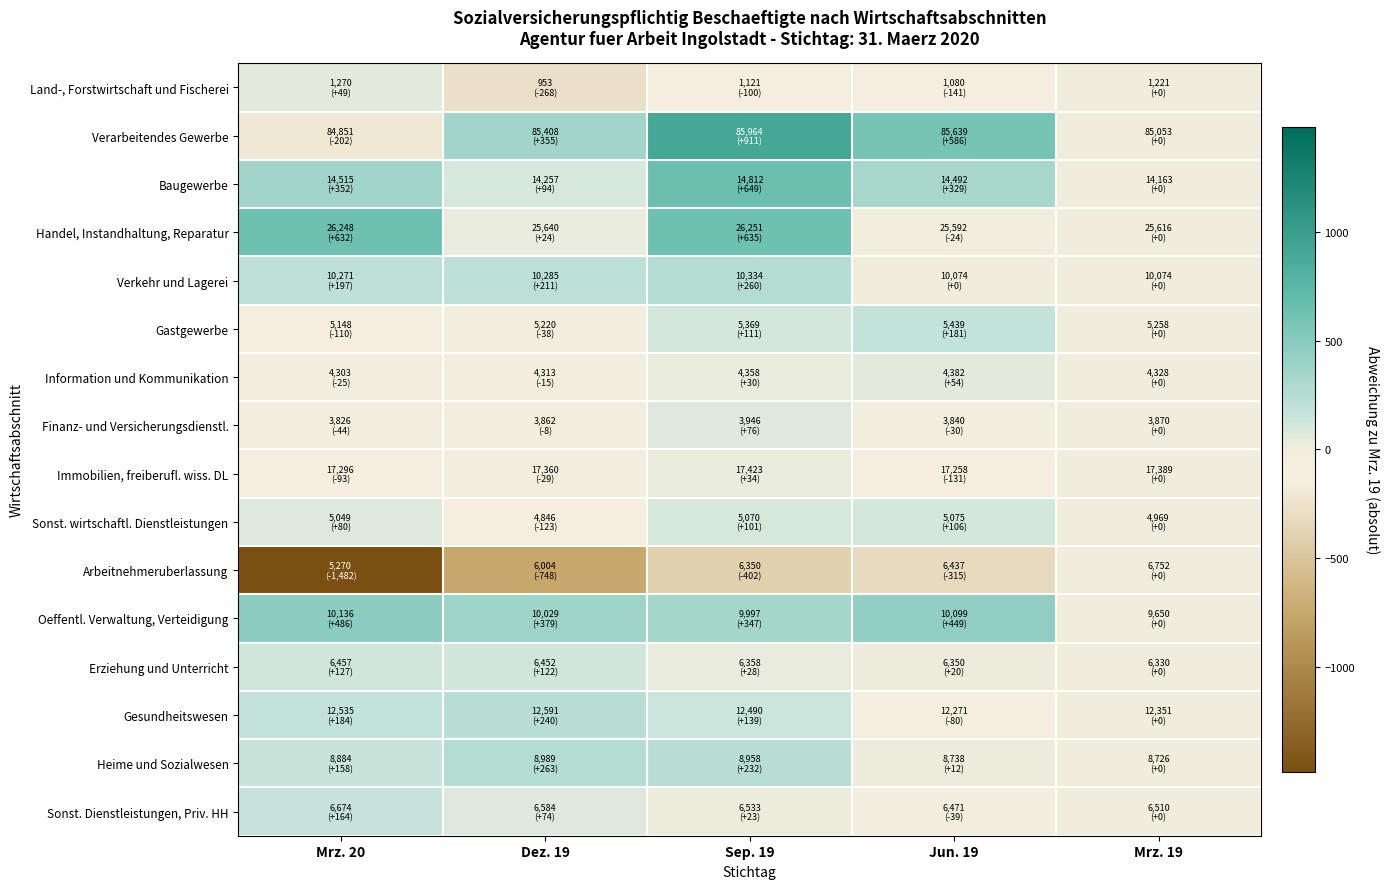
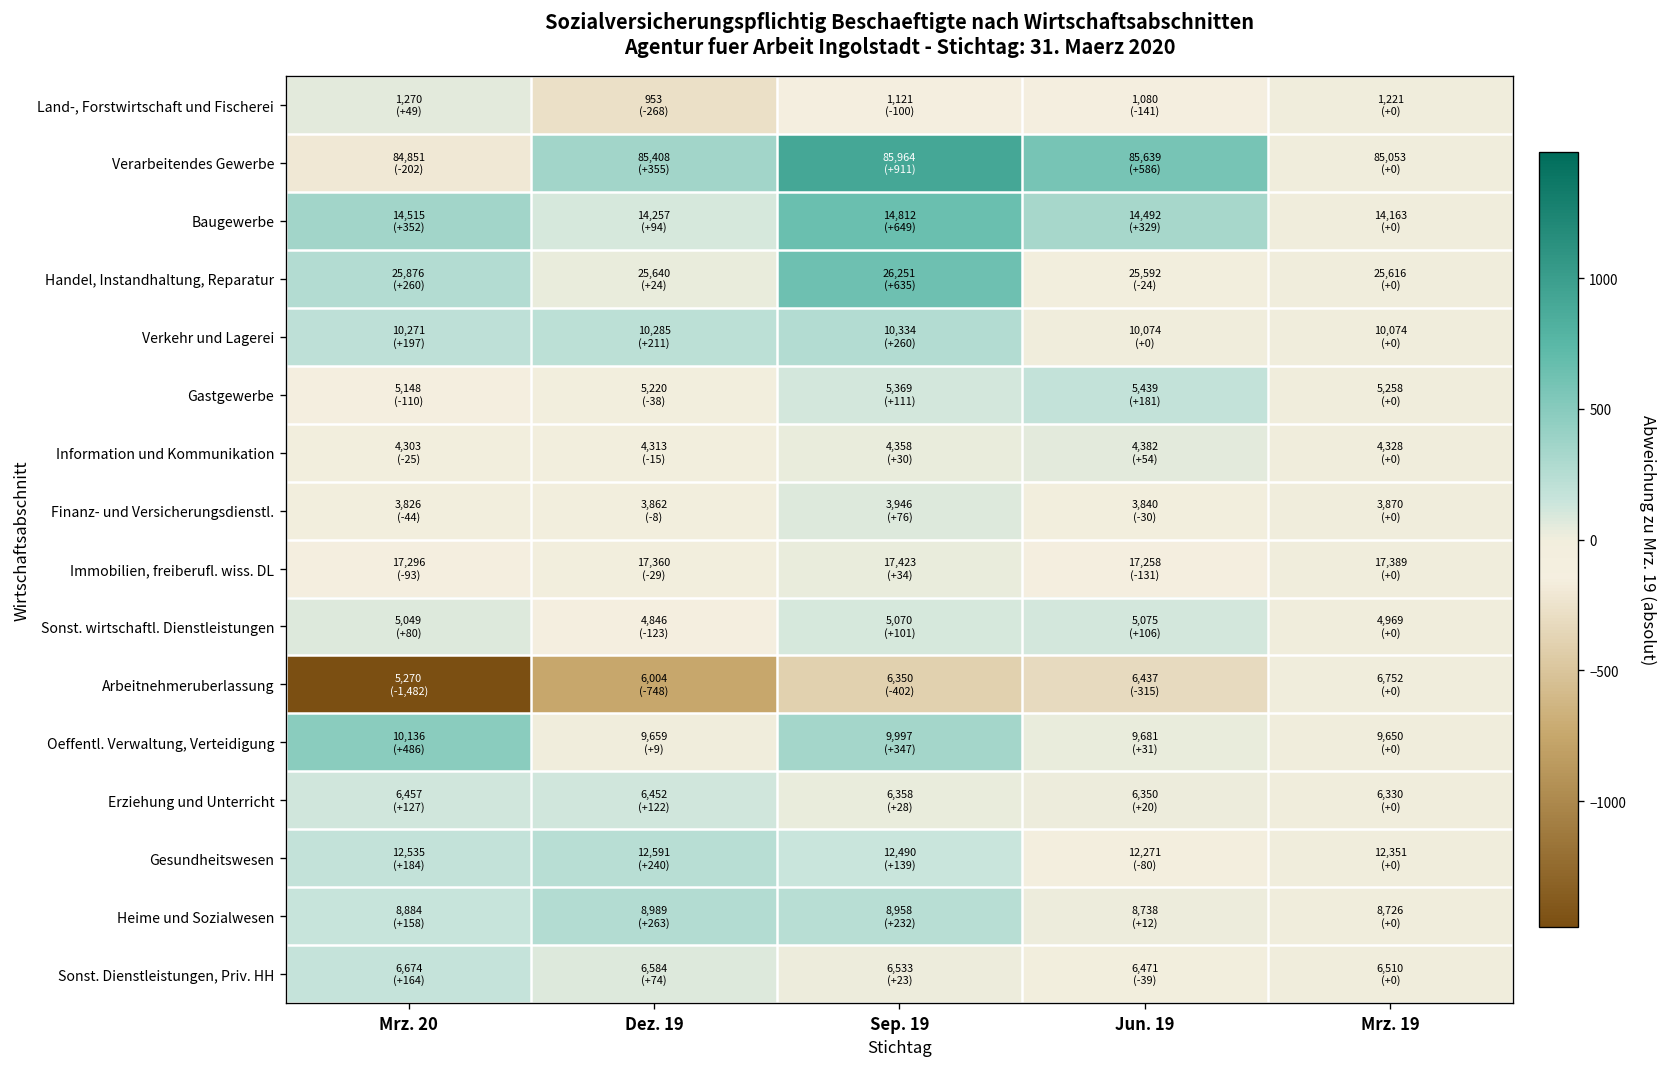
  {
    "Handel, Instandhaltung, Reparatur": {
-     "Mrz. 20": "26,248 (+632)"
+     "Mrz. 20": "25,876 (+260)"
    },
    "Oeffentl. Verwaltung, Verteidigung": {
-     "Dez. 19": "10,029 (+379)",
-     "Jun. 19": "10,099 (+449)"
+     "Dez. 19": "9,659 (+9)",
+     "Jun. 19": "9,681 (+31)"
    }
  }
